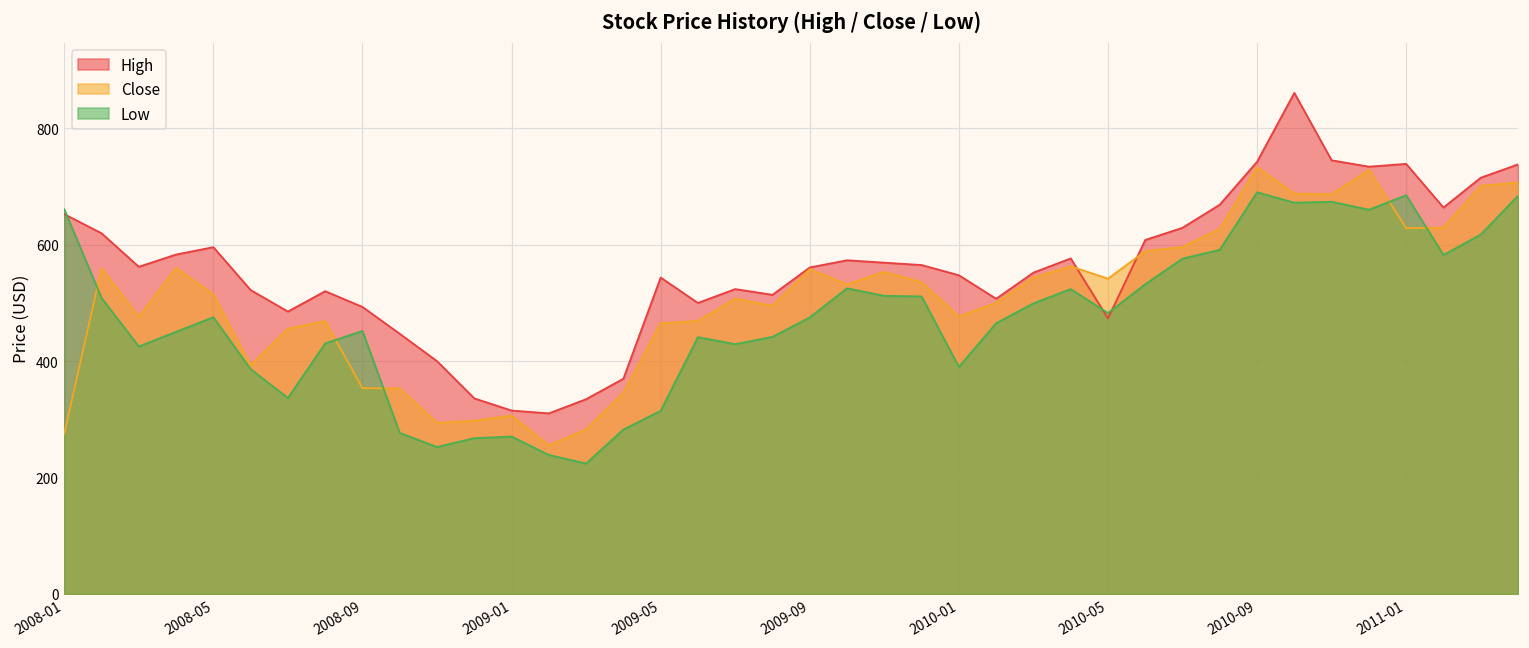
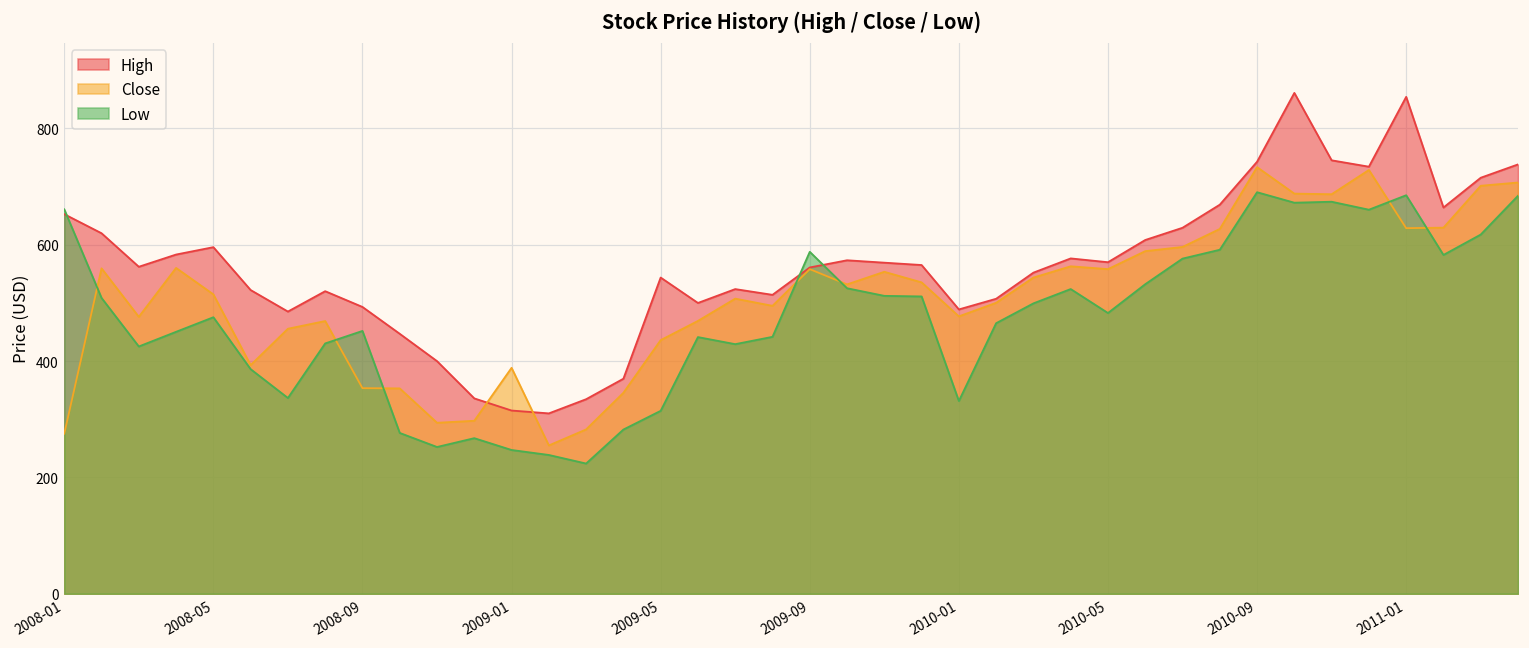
  {
    "High": {
      "2008-01": 650,
      "2008-05": 600,
      "2008-09": 490,
      "2009-01": 310,
      "2009-05": 540,
-     "2010-01": 550,
-     "2010-05": 470,
+     "2010-01": 490,
+     "2010-05": 570,
      "2010-09": 740,
-     "2011-01": 740
+     "2011-01": 850
    },
    "Close": {
      "2008-01": 280,
      "2008-05": 510,
      "2008-09": 350,
-     "2009-01": 310,
-     "2009-05": 460,
+     "2009-01": 390,
+     "2009-05": 440,
      "2010-01": 480,
-     "2010-05": 540,
+     "2010-05": 560,
      "2010-09": 730,
      "2011-01": 630
    },
    "Low": {
      "2008-01": 660,
      "2008-05": 480,
      "2008-09": 450,
-     "2009-01": 270,
+     "2009-01": 250,
      "2009-05": 310,
-     "2009-09": 480,
-     "2010-01": 390,
+     "2009-09": 590,
+     "2010-01": 330,
      "2010-05": 480,
      "2010-09": 690,
      "2011-01": 680
    }
  }
